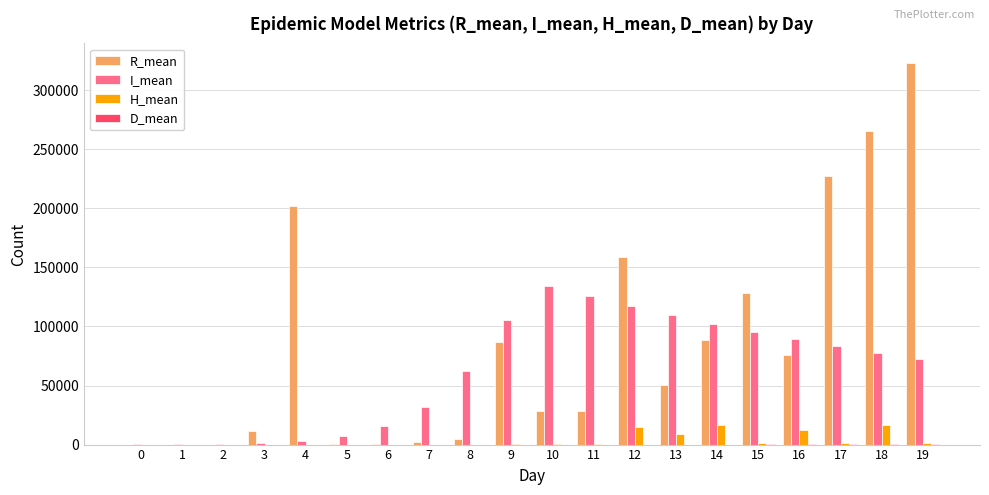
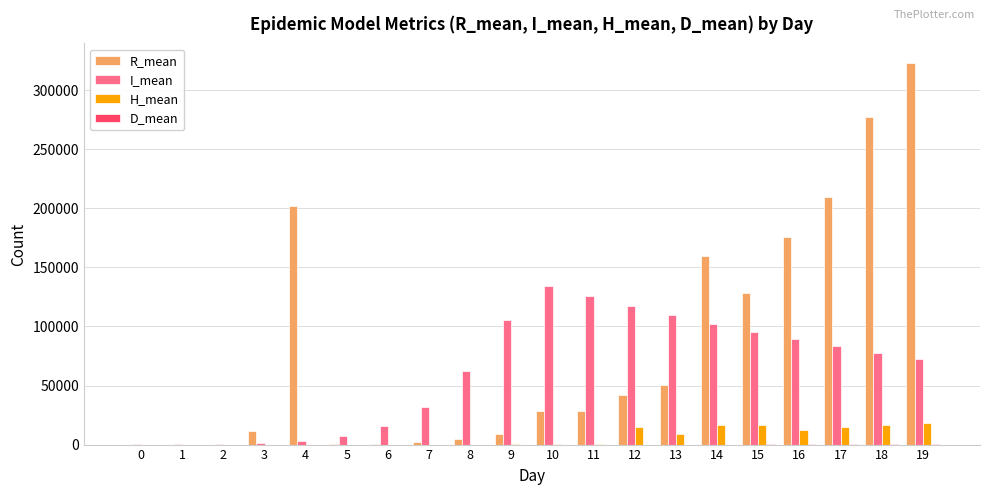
  {
    "R_mean": {
      "0": 0,
      "3": 11000,
      "4": 202000,
      "8": 4000,
-     "9": 87000,
+     "9": 9000,
      "10": 28000,
      "11": 28000,
-     "12": 159000,
+     "12": 42000,
      "13": 50000,
-     "14": 89000,
+     "14": 160000,
      "15": 129000,
-     "16": 76000,
-     "17": 227000,
-     "18": 265000,
+     "16": 176000,
+     "17": 210000,
+     "18": 277000,
      "19": 324000
    },
    "H_mean": {
      "0": 0,
      "1": 0,
      "2": 0,
      "3": 0,
      "4": 0,
      "12": 15000,
      "13": 9000,
      "14": 16000,
-     "15": 1000,
+     "15": 16000,
      "16": 13000,
-     "17": 1000,
+     "17": 15000,
      "18": 17000,
-     "19": 1000
+     "19": 18000
    }
  }
